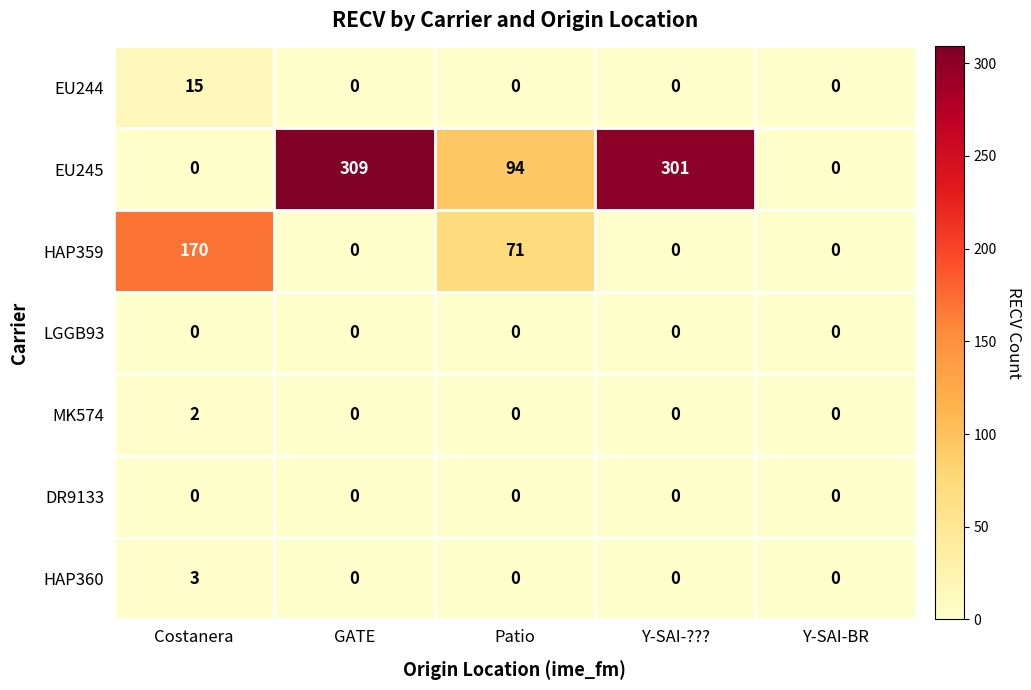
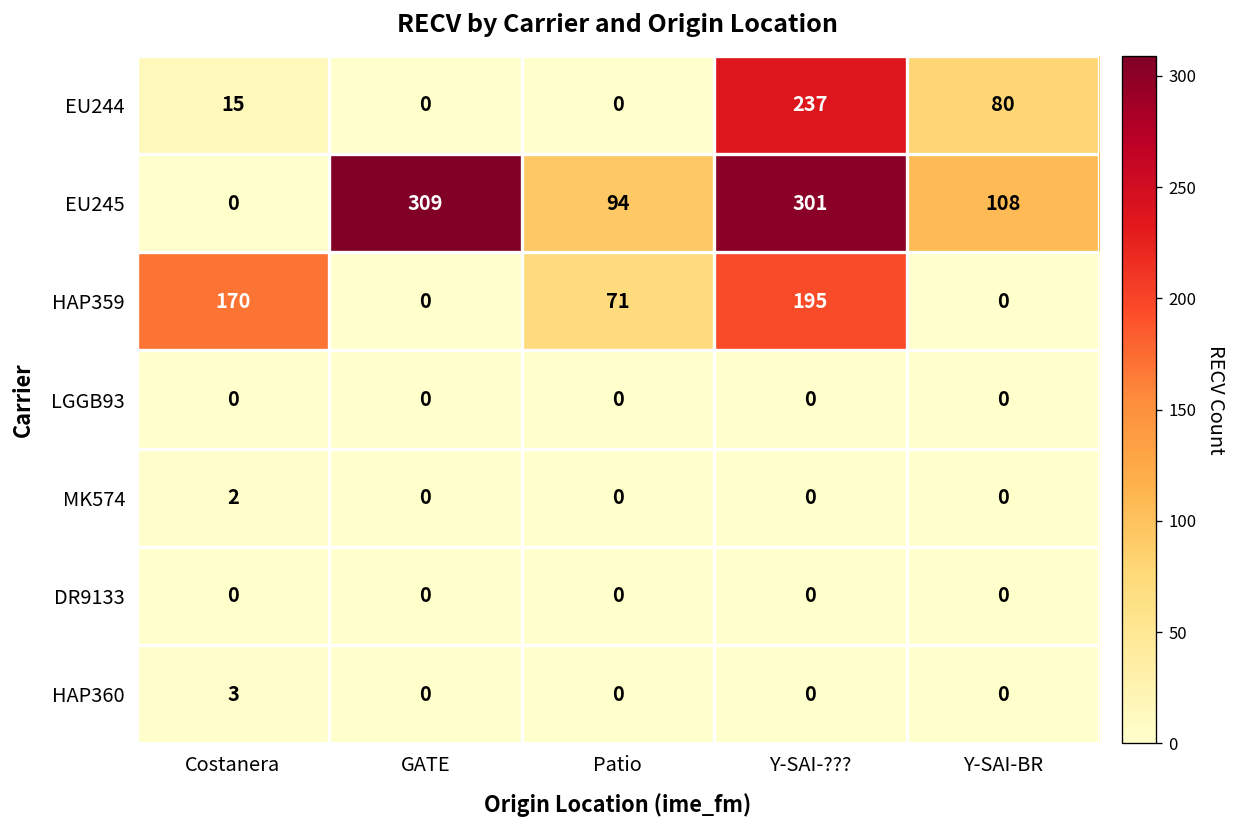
  {
    "EU244": {
      "Costanera": 15,
      "GATE": 0,
      "Patio": 0,
-     "Y-SAI-???": 0,
-     "Y-SAI-BR": 0
+     "Y-SAI-???": 237,
+     "Y-SAI-BR": 80
    },
    "EU245": {
      "Costanera": 0,
      "GATE": 309,
      "Patio": 94,
      "Y-SAI-???": 301,
-     "Y-SAI-BR": 0
+     "Y-SAI-BR": 108
    },
    "HAP359": {
      "Costanera": 170,
      "GATE": 0,
      "Patio": 71,
-     "Y-SAI-???": 0,
+     "Y-SAI-???": 195,
      "Y-SAI-BR": 0
    },
    "LGGB93": {
      "Costanera": 0,
      "GATE": 0,
      "Patio": 0,
      "Y-SAI-???": 0,
      "Y-SAI-BR": 0
    },
    "MK574": {
      "Costanera": 2,
      "GATE": 0,
      "Patio": 0,
      "Y-SAI-???": 0,
      "Y-SAI-BR": 0
    },
    "DR9133": {
      "Costanera": 0,
      "GATE": 0,
      "Patio": 0,
      "Y-SAI-???": 0,
      "Y-SAI-BR": 0
    },
    "HAP360": {
      "Costanera": 3,
      "GATE": 0,
      "Patio": 0,
      "Y-SAI-???": 0,
      "Y-SAI-BR": 0
    }
  }
